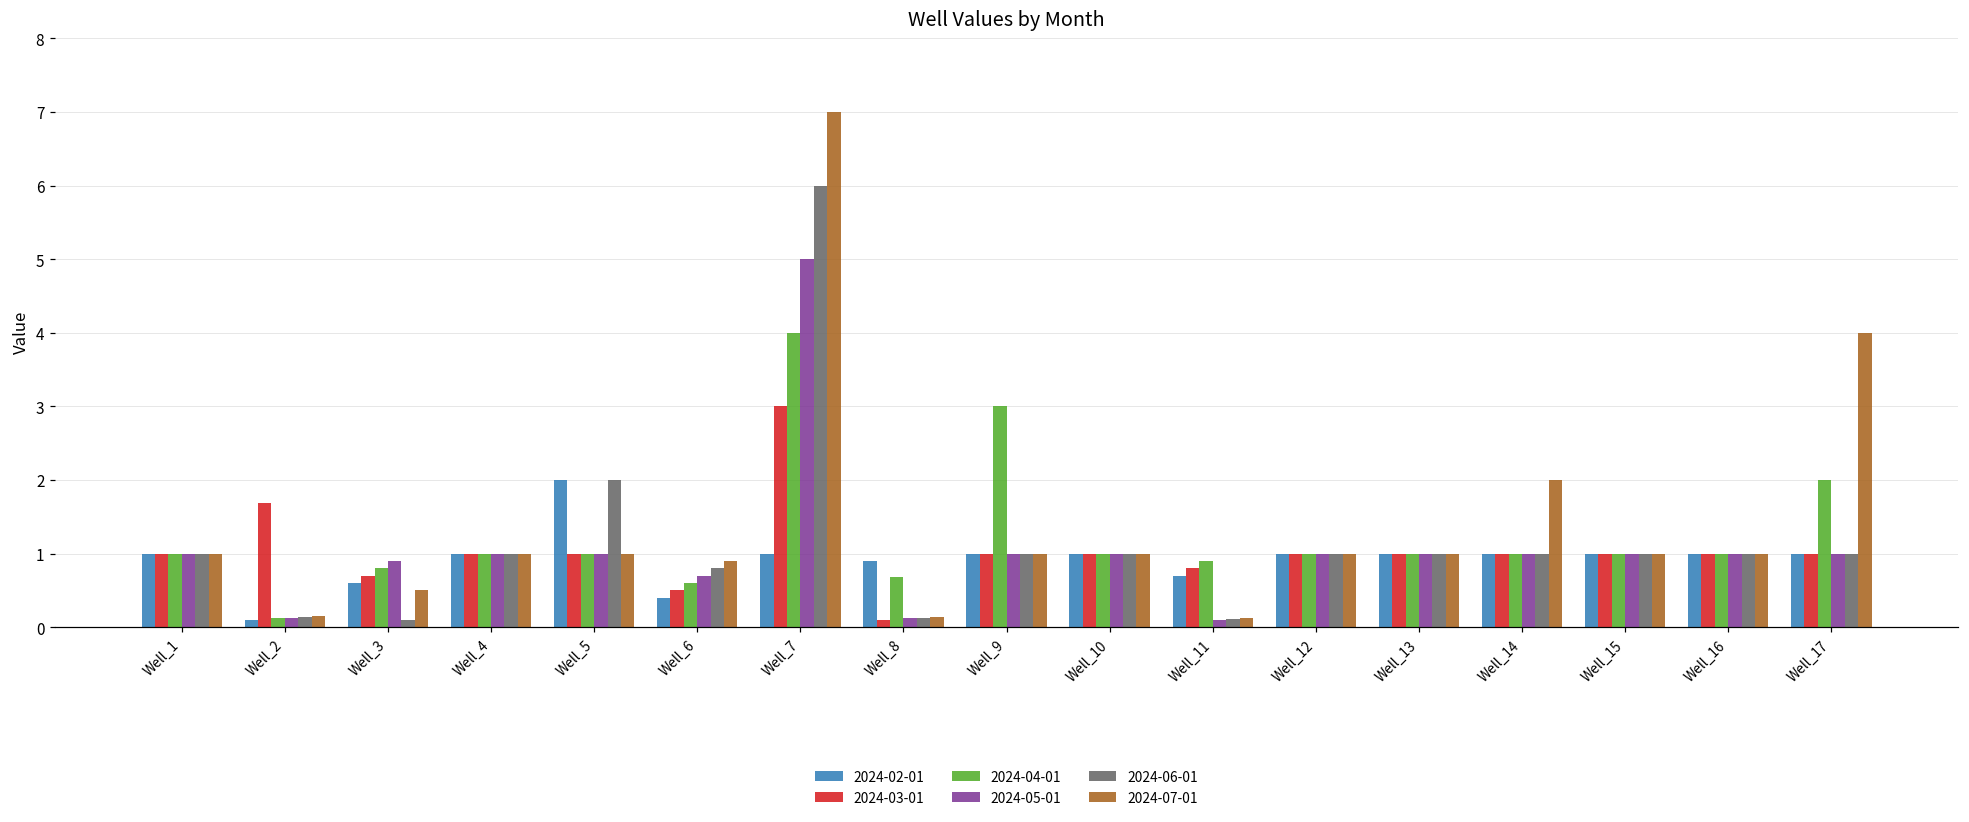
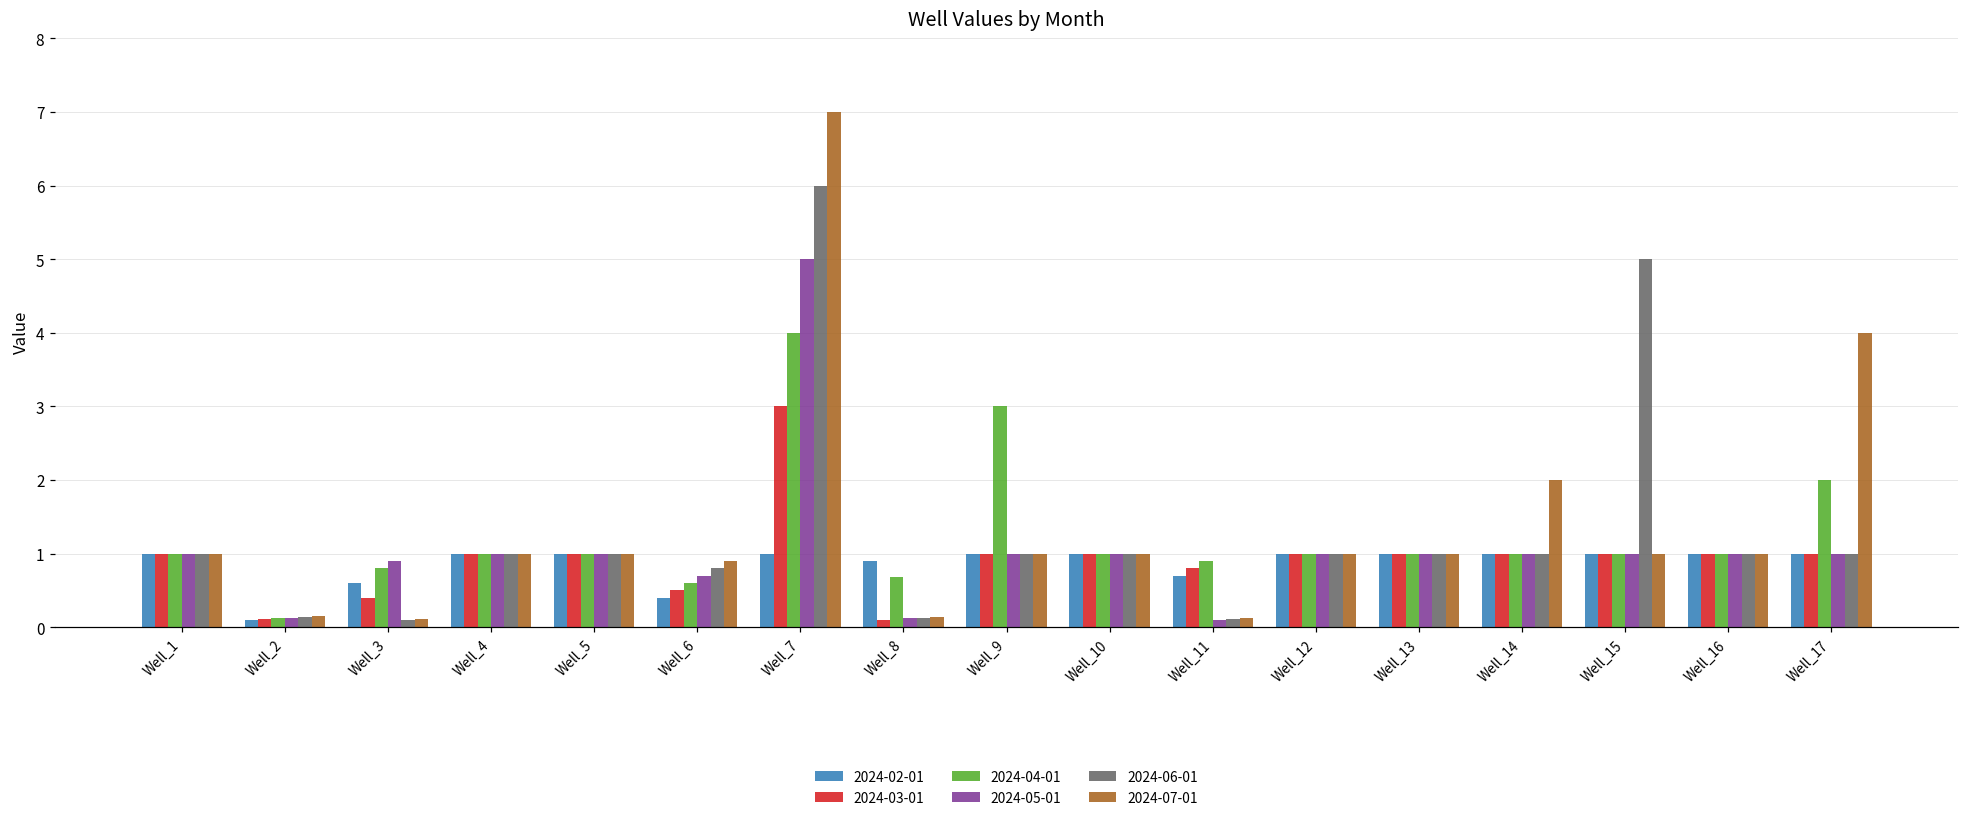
  {
    "2024-02-01": {
      "Well_1": 1,
      "Well_2": 0.1,
      "Well_3": 0.6,
      "Well_4": 1,
-     "Well_5": 2,
+     "Well_5": 1,
      "Well_6": 0.4,
      "Well_7": 1,
      "Well_8": 0.9,
      "Well_9": 1,
      "Well_10": 1,
      "Well_11": 0.7,
      "Well_12": 1,
      "Well_13": 1,
      "Well_14": 1,
      "Well_15": 1,
      "Well_16": 1,
      "Well_17": 1
    },
    "2024-03-01": {
      "Well_1": 1.0,
-     "Well_2": 1.7,
-     "Well_3": 0.7,
+     "Well_2": 0.1,
+     "Well_3": 0.4,
      "Well_4": 1.0,
      "Well_5": 1.0,
      "Well_6": 0.5,
      "Well_7": 3.0,
      "Well_8": 0.1,
      "Well_9": 1.0,
      "Well_10": 1.0,
      "Well_11": 0.8,
      "Well_12": 1.0,
      "Well_13": 1.0,
      "Well_14": 1.0,
      "Well_15": 1.0,
      "Well_16": 1.0,
      "Well_17": 1.0
    },
    "2024-04-01": {
      "Well_1": 1.0,
      "Well_2": 0.1,
      "Well_3": 0.8,
      "Well_4": 1.0,
      "Well_5": 1.0,
      "Well_6": 0.6,
      "Well_7": 4.0,
      "Well_8": 0.7,
      "Well_9": 3.0,
      "Well_10": 1.0,
      "Well_11": 0.9,
      "Well_12": 1.0,
      "Well_13": 1.0,
      "Well_14": 1.0,
      "Well_15": 1.0,
      "Well_16": 1.0,
      "Well_17": 2.0
    },
    "2024-05-01": {
      "Well_1": 1.0,
      "Well_2": 0.1,
      "Well_3": 0.9,
      "Well_4": 1.0,
      "Well_5": 1.0,
      "Well_6": 0.7,
      "Well_7": 5.0,
      "Well_8": 0.1,
      "Well_9": 1.0,
      "Well_10": 1.0,
      "Well_11": 0.1,
      "Well_12": 1.0,
      "Well_13": 1.0,
      "Well_14": 1.0,
      "Well_15": 1.0,
      "Well_16": 1.0,
      "Well_17": 1.0
    },
    "2024-06-01": {
      "Well_1": 1,
      "Well_2": 0.1,
      "Well_3": 0.1,
      "Well_4": 1,
-     "Well_5": 2,
+     "Well_5": 1,
      "Well_6": 0.8,
      "Well_7": 6,
      "Well_8": 0.1,
      "Well_9": 1,
      "Well_10": 1,
      "Well_11": 0.1,
      "Well_12": 1,
      "Well_13": 1,
      "Well_14": 1,
-     "Well_15": 1,
+     "Well_15": 5,
      "Well_16": 1,
      "Well_17": 1
    },
    "2024-07-01": {
      "Well_1": 1.0,
      "Well_2": 0.2,
-     "Well_3": 0.5,
+     "Well_3": 0.1,
      "Well_4": 1.0,
      "Well_5": 1.0,
      "Well_6": 0.9,
      "Well_7": 7.0,
      "Well_8": 0.1,
      "Well_9": 1.0,
      "Well_10": 1.0,
      "Well_11": 0.1,
      "Well_12": 1.0,
      "Well_13": 1.0,
      "Well_14": 2.0,
      "Well_15": 1.0,
      "Well_16": 1.0,
      "Well_17": 4.0
    }
  }
